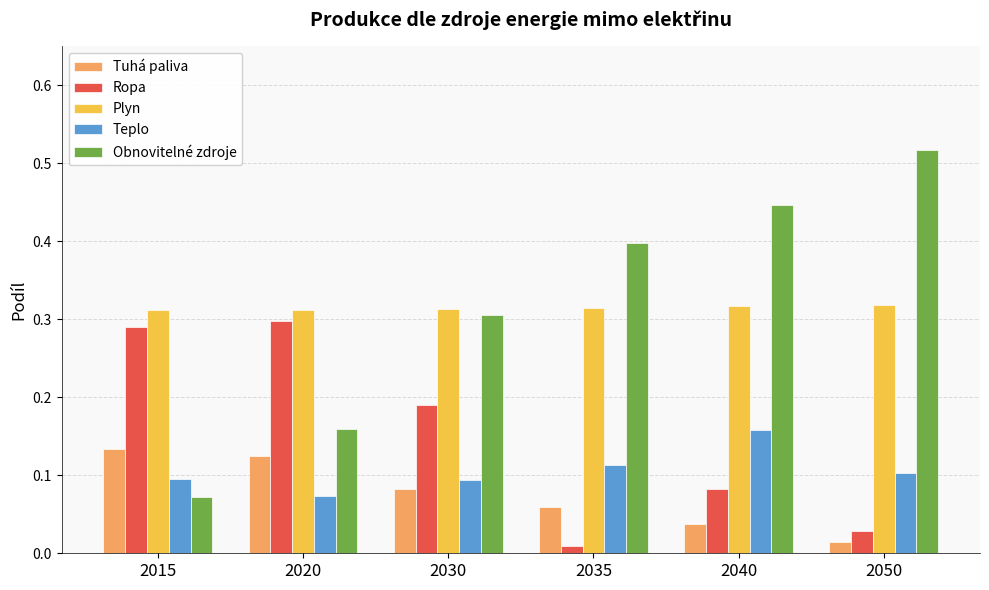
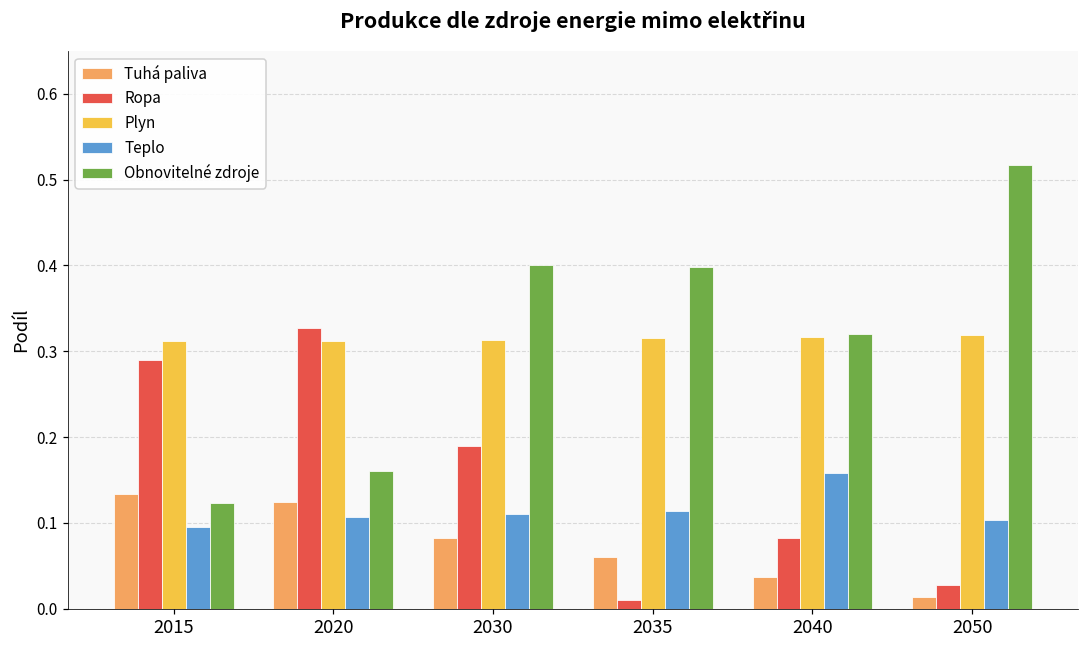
  {
    "Ropa": {
      "2015": 0.29,
-     "2020": 0.30,
+     "2020": 0.33,
      "2030": 0.19,
      "2035": 0.01,
      "2040": 0.08,
      "2050": 0.03
    },
    "Teplo": {
      "2015": 0.10,
-     "2020": 0.07,
-     "2030": 0.09,
+     "2020": 0.11,
+     "2030": 0.11,
      "2035": 0.11,
      "2040": 0.16,
      "2050": 0.10
    },
    "Obnovitelné zdroje": {
-     "2015": 0.07,
+     "2015": 0.12,
      "2020": 0.16,
-     "2030": 0.30,
+     "2030": 0.40,
      "2035": 0.40,
-     "2040": 0.45,
+     "2040": 0.32,
      "2050": 0.52
    }
  }
